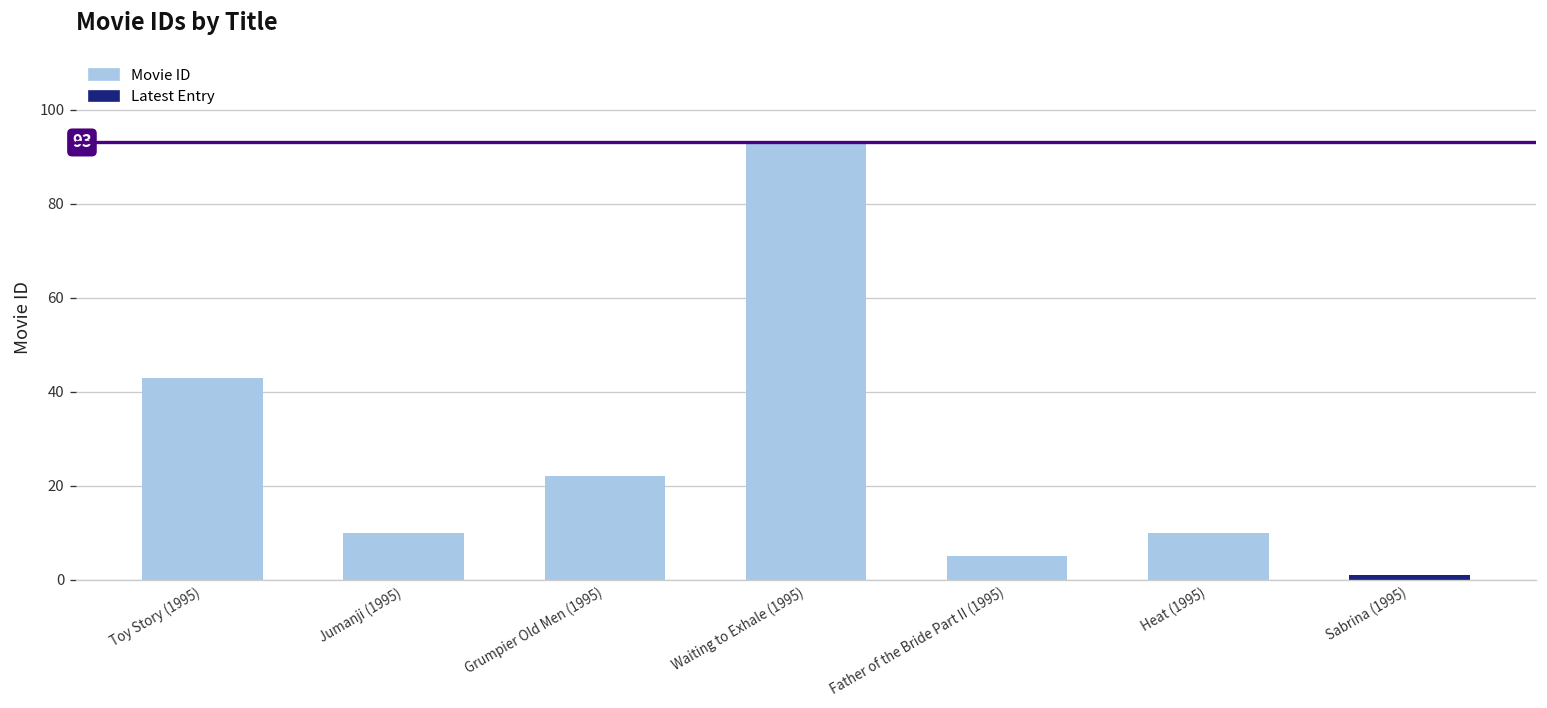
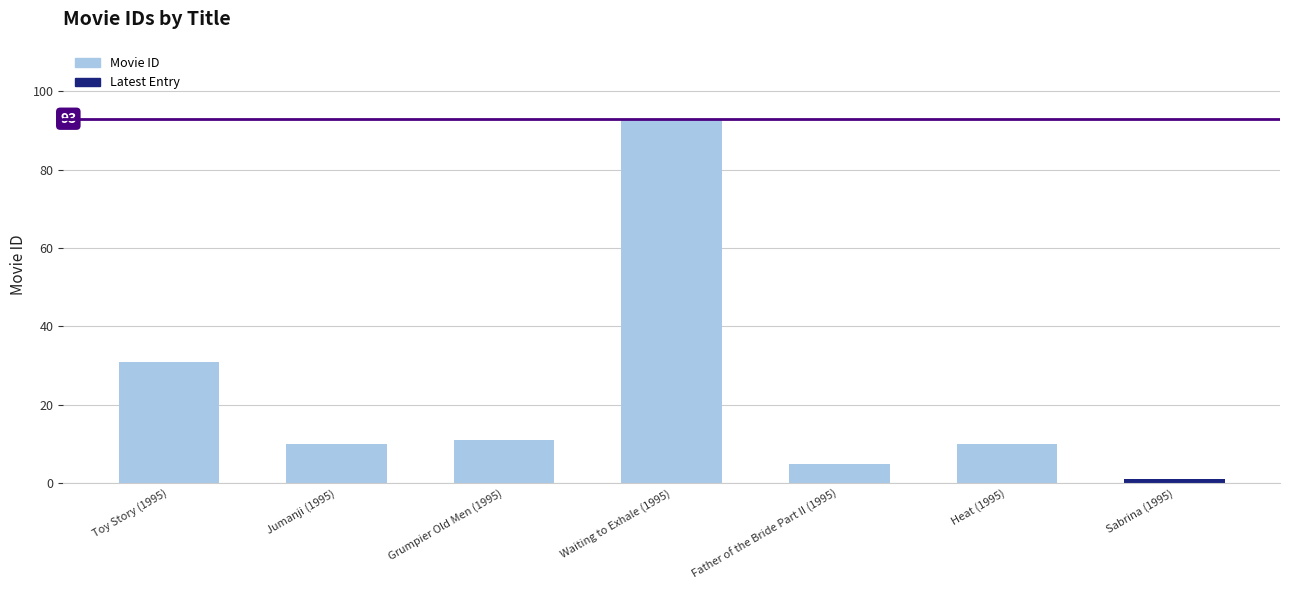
  {
-   "Toy Story (1995)": 43,
+   "Toy Story (1995)": 31,
    "Jumanji (1995)": 10,
-   "Grumpier Old Men (1995)": 22,
+   "Grumpier Old Men (1995)": 11,
    "Waiting to Exhale (1995)": 93,
    "Father of the Bride Part II (1995)": 5,
    "Heat (1995)": 10,
    "Sabrina (1995)": 1
  }
